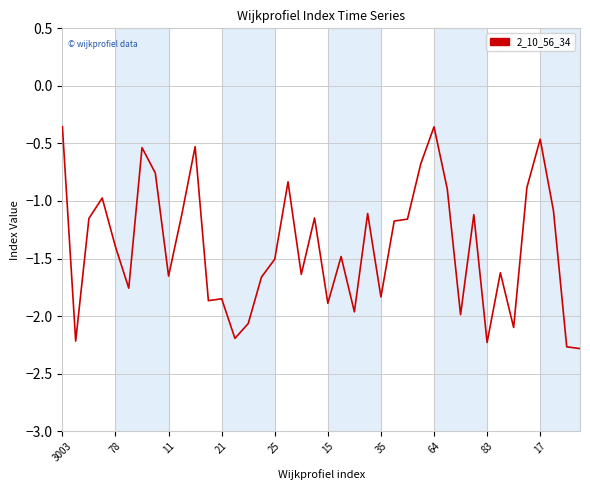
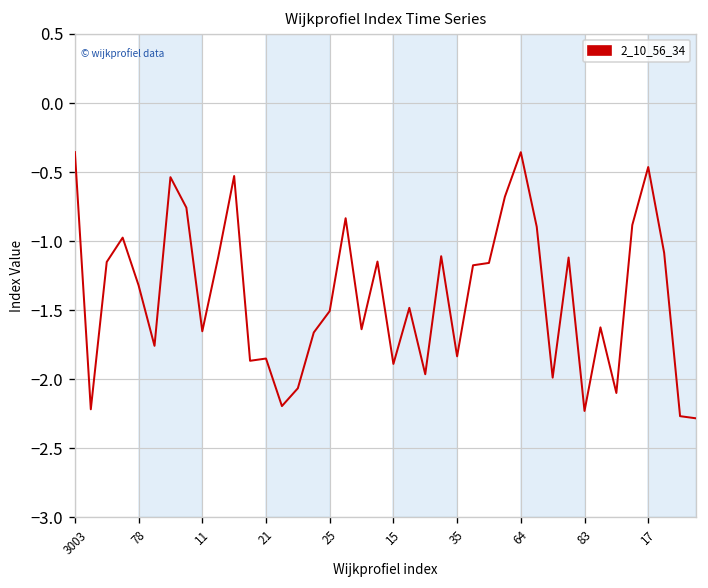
  {
    "3003": -0.36,
-   "78": -1.40,
+   "78": -1.32,
    "64": -0.36,
    "83": -2.23
  }
